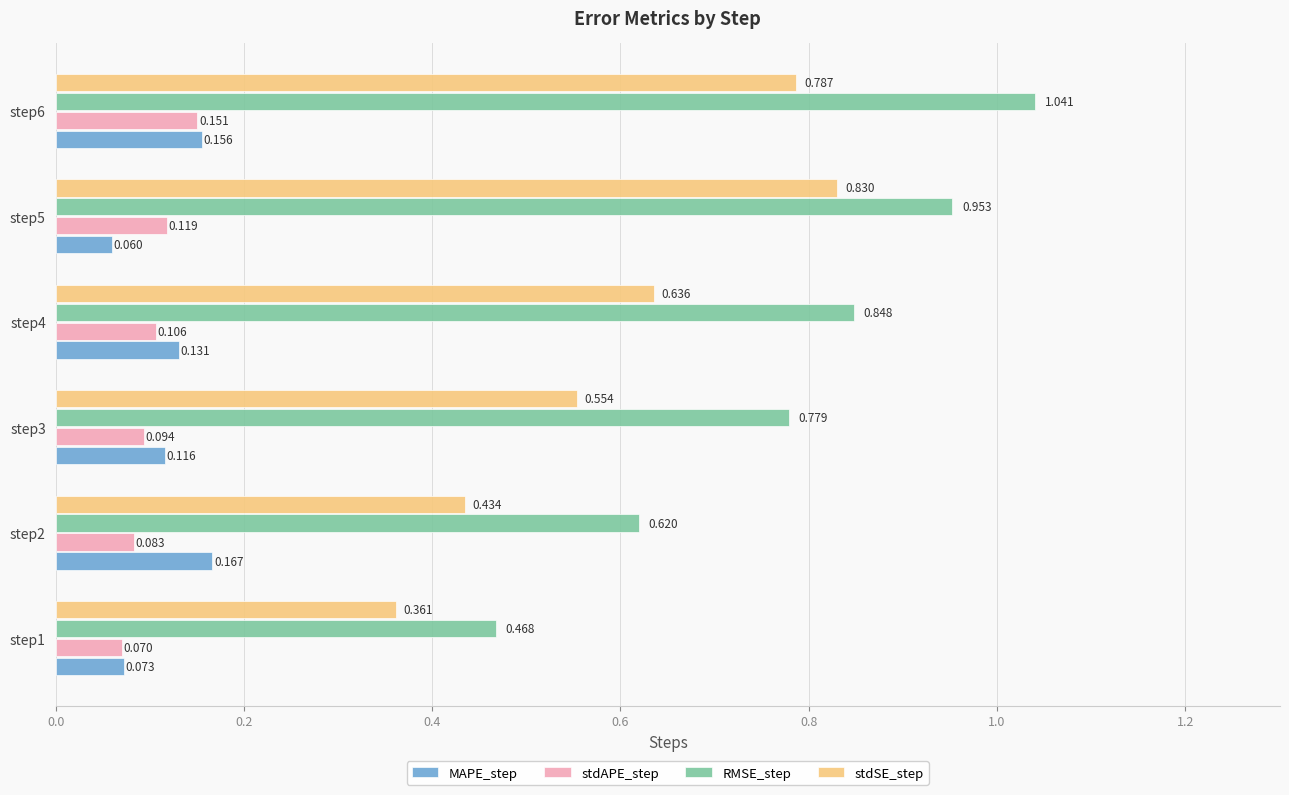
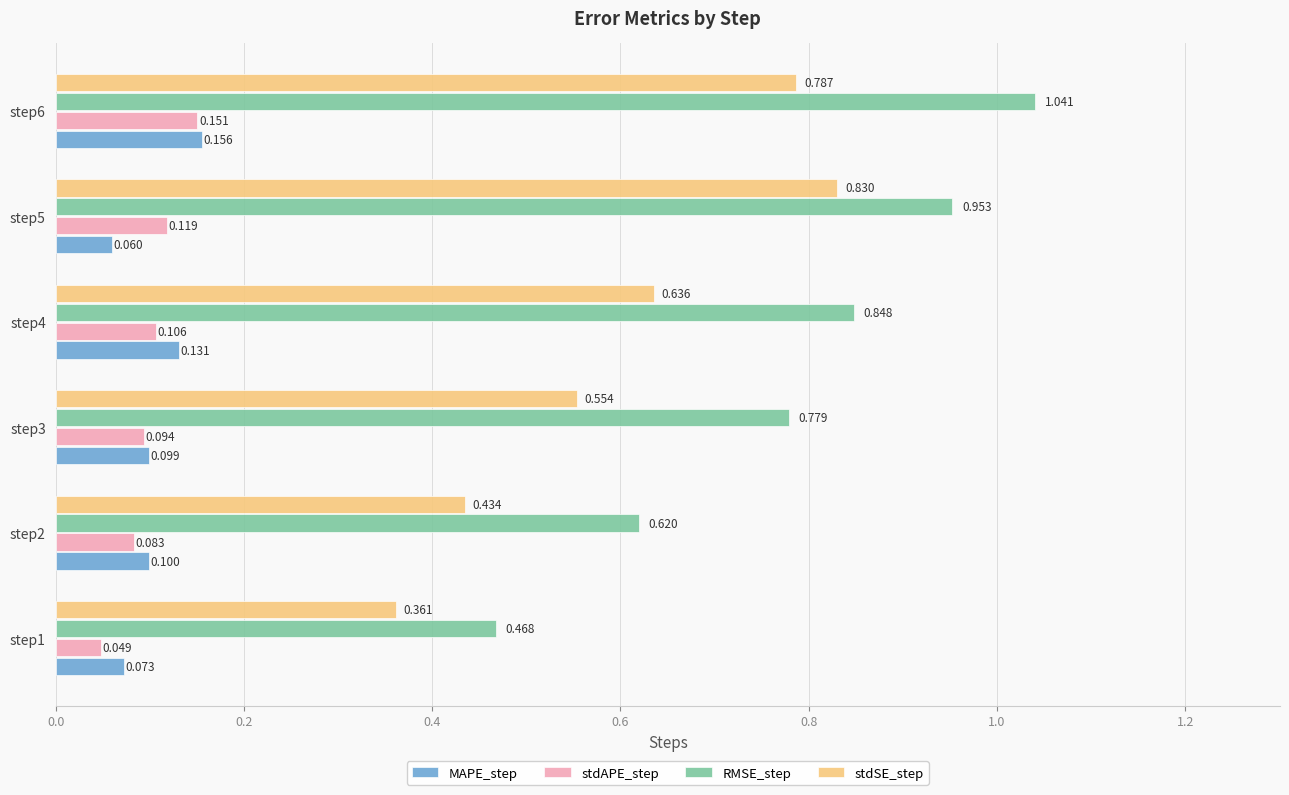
  {
    "MAPE_step": {
      "step6": 0.156,
      "step5": 0.060,
      "step4": 0.131,
-     "step3": 0.116,
-     "step2": 0.167,
+     "step3": 0.099,
+     "step2": 0.100,
      "step1": 0.073
    },
    "stdAPE_step": {
      "step6": 0.151,
      "step5": 0.119,
      "step4": 0.106,
      "step3": 0.094,
      "step2": 0.083,
-     "step1": 0.070
+     "step1": 0.049
    },
    "RMSE_step": {
      "step6": 1.041,
      "step5": 0.953,
      "step4": 0.848,
      "step3": 0.779,
      "step2": 0.620,
      "step1": 0.468
    },
    "stdSE_step": {
      "step6": 0.787,
      "step5": 0.830,
      "step4": 0.636,
      "step3": 0.554,
      "step2": 0.434,
      "step1": 0.361
    }
  }
